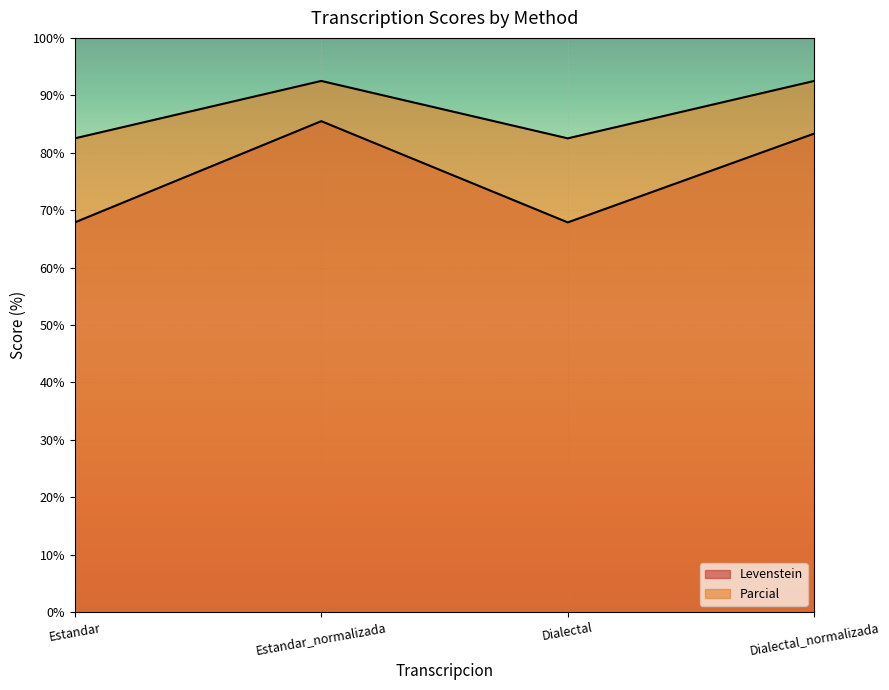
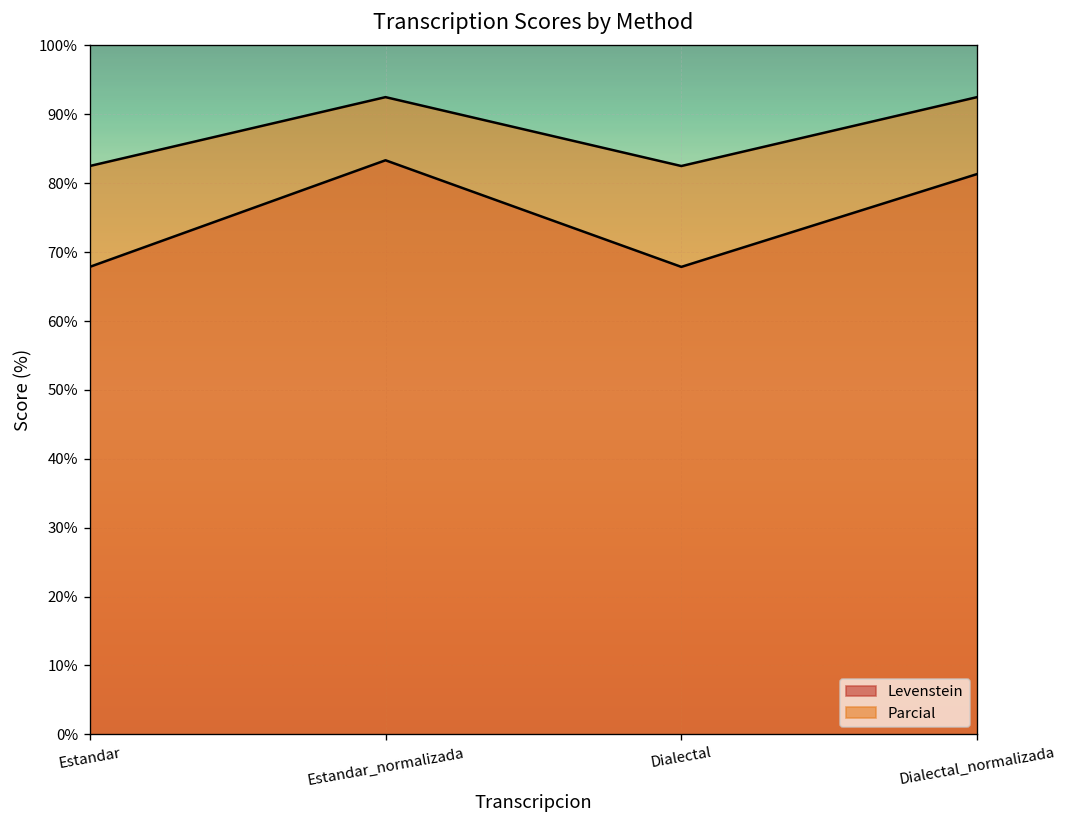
  {
    "Levenstein": {
      "Estandar": "68%",
-     "Estandar_normalizada": "85%",
+     "Estandar_normalizada": "83%",
      "Dialectal": "68%",
-     "Dialectal_normalizada": "83%"
+     "Dialectal_normalizada": "81%"
    },
    "Parcial": {
      "Estandar": "83%",
      "Estandar_normalizada": "93%",
      "Dialectal": "83%",
      "Dialectal_normalizada": "93%"
    }
  }
